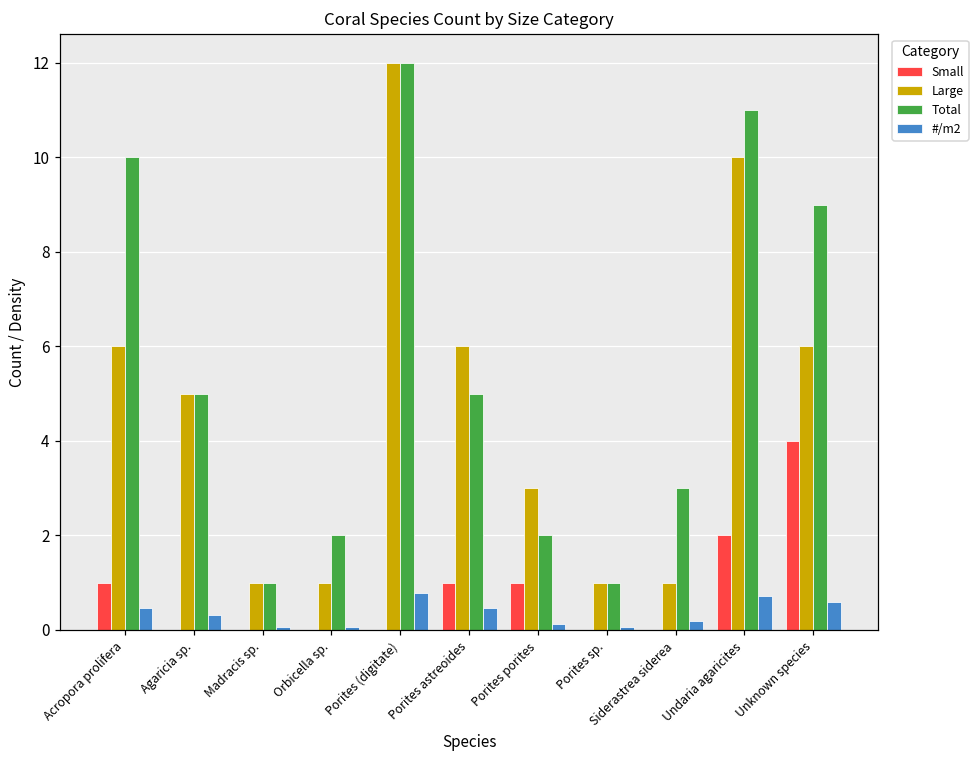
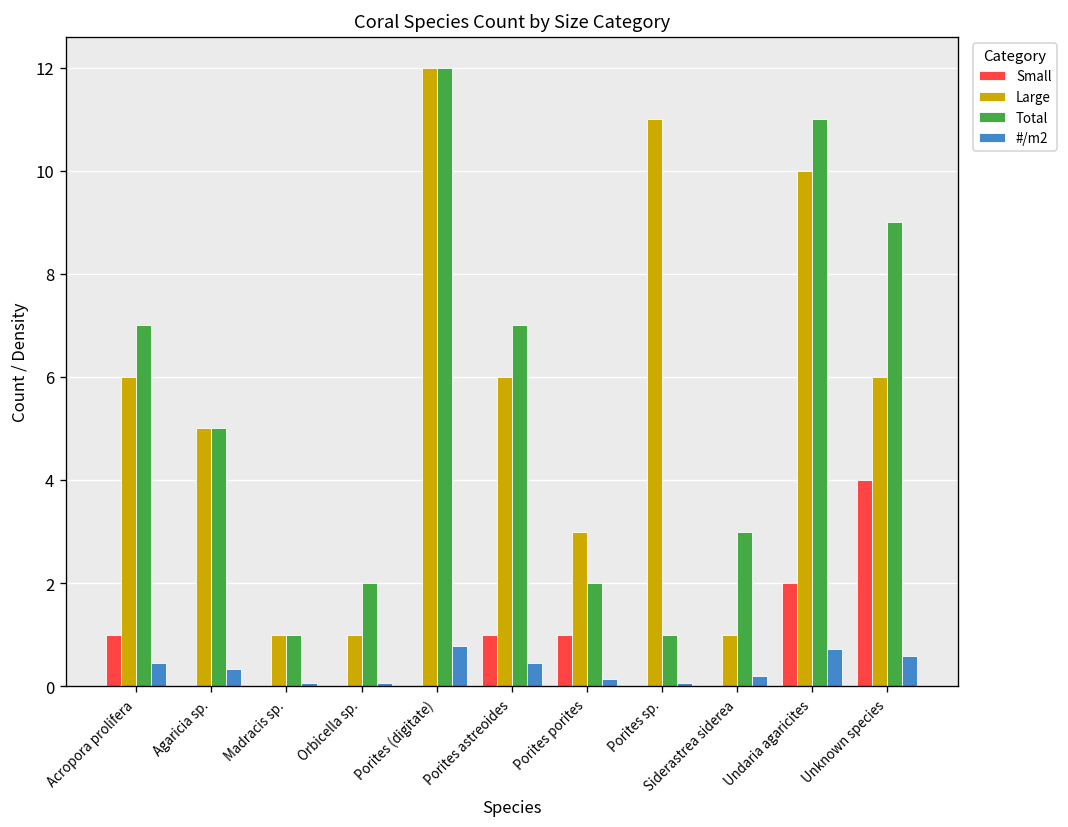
  {
    "Small": {
      "Acropora prolifera": 1,
      "Agaricia sp.": 0,
      "Madracis sp.": 0,
      "Orbicella sp.": 0,
      "Porites (digitate)": 0,
      "Porites astreoides": 1,
      "Porites porites": 1,
      "Porites sp.": 0,
      "Siderastrea siderea": 0,
      "Undaria agaricites": 2,
      "Unknown species": 4
    },
    "Large": {
      "Acropora prolifera": 6,
      "Agaricia sp.": 5,
      "Madracis sp.": 1,
      "Orbicella sp.": 1,
      "Porites (digitate)": 12,
      "Porites astreoides": 6,
      "Porites porites": 3,
-     "Porites sp.": 1,
+     "Porites sp.": 11,
      "Siderastrea siderea": 1,
      "Undaria agaricites": 10,
      "Unknown species": 6
    },
    "Total": {
-     "Acropora prolifera": 10,
+     "Acropora prolifera": 7,
      "Agaricia sp.": 5,
      "Madracis sp.": 1,
      "Orbicella sp.": 2,
      "Porites (digitate)": 12,
-     "Porites astreoides": 5,
+     "Porites astreoides": 7,
      "Porites porites": 2,
      "Porites sp.": 1,
      "Siderastrea siderea": 3,
      "Undaria agaricites": 11,
      "Unknown species": 9
    },
    "#/m2": {
      "Acropora prolifera": 0.5,
      "Agaricia sp.": 0.3,
      "Madracis sp.": 0.1,
      "Orbicella sp.": 0.1,
      "Porites (digitate)": 0.8,
      "Porites astreoides": 0.5,
      "Porites porites": 0.1,
      "Porites sp.": 0.1,
      "Siderastrea siderea": 0.2,
      "Undaria agaricites": 0.7,
      "Unknown species": 0.6
    }
  }
